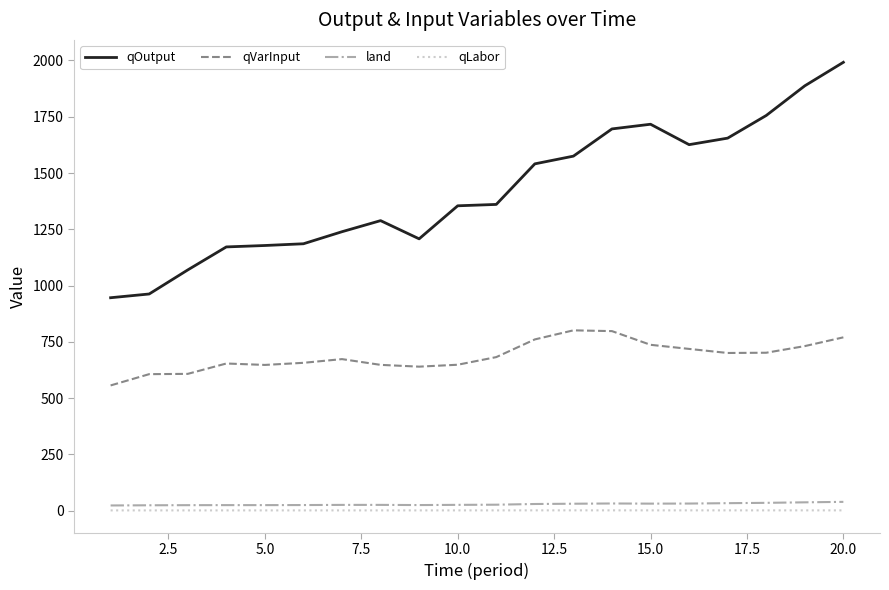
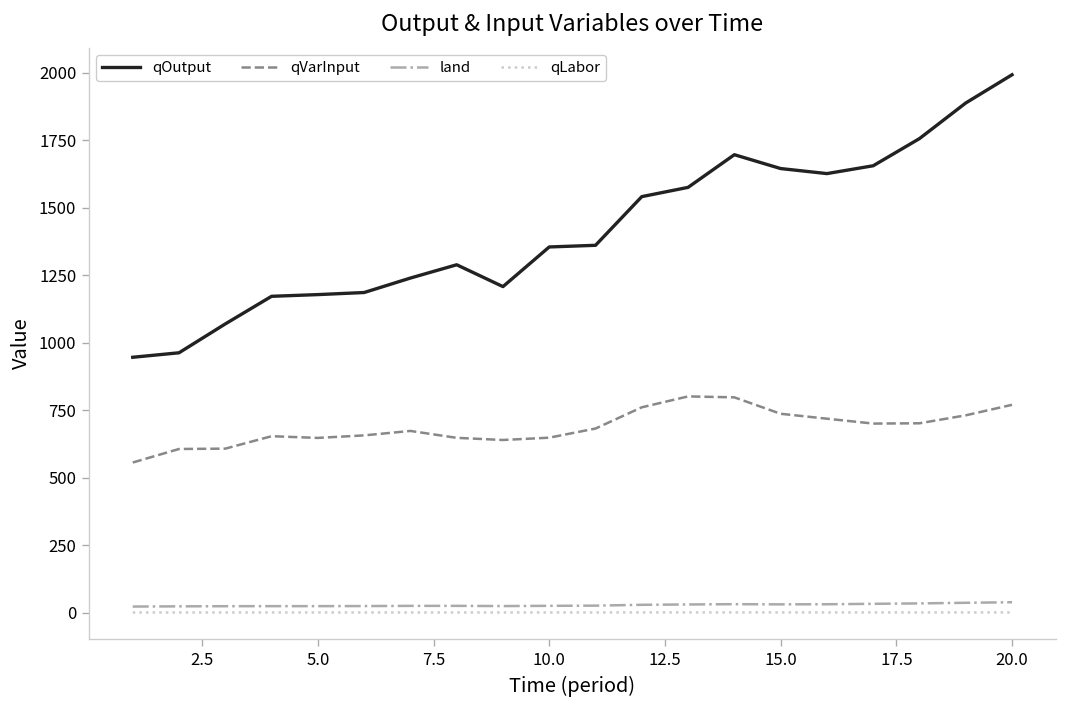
  {
    "qOutput": {
      "5.0": 1180,
      "10.0": 1350,
-     "15.0": 1720,
+     "15.0": 1640,
      "20.0": 1990
    }
  }
